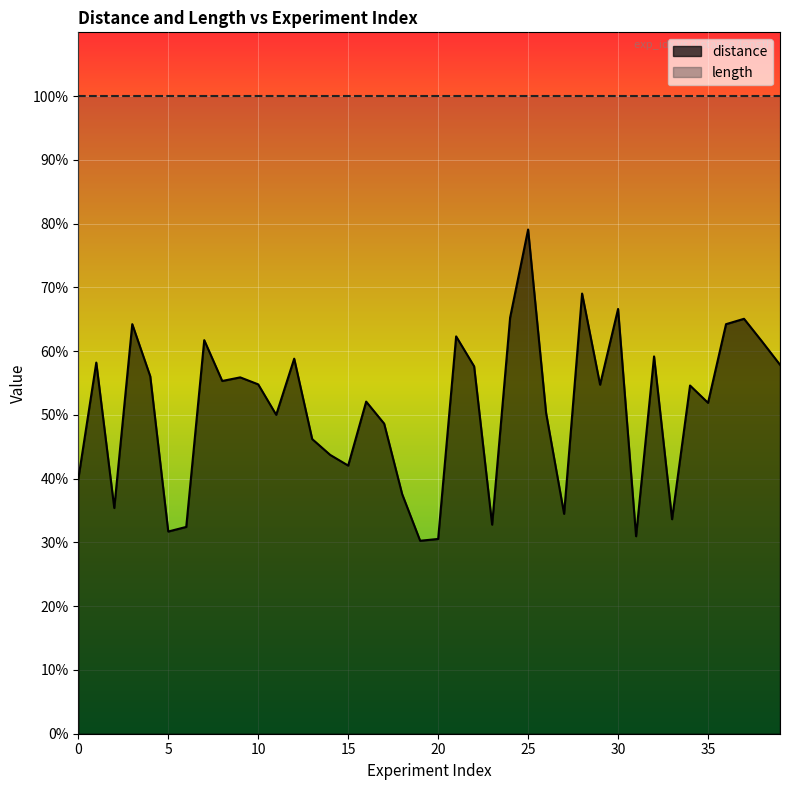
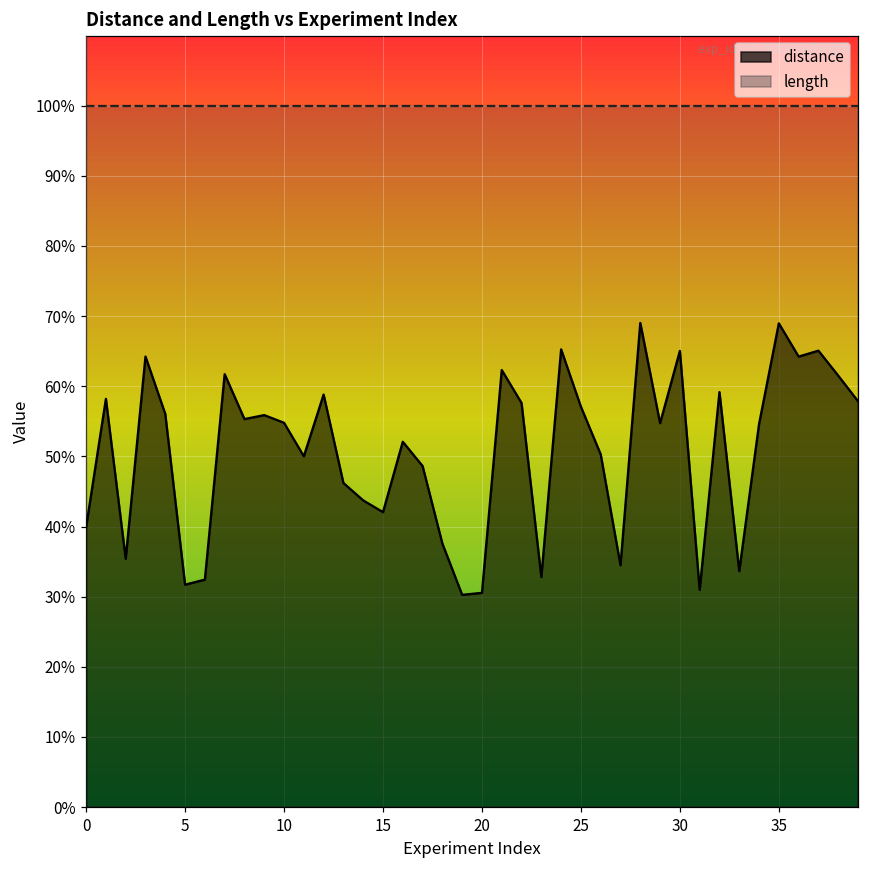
  {
    "distance": {
      "0": "40%",
      "5": "32%",
      "10": "55%",
      "15": "42%",
      "20": "31%",
-     "25": "79%",
-     "30": "67%",
-     "35": "52%"
+     "25": "57%",
+     "30": "65%",
+     "35": "69%"
    },
    "length": {
      "0": "100%",
      "5": "100%",
      "10": "100%",
      "15": "100%",
      "20": "100%",
      "25": "100%",
      "30": "100%",
      "35": "100%"
    }
  }
